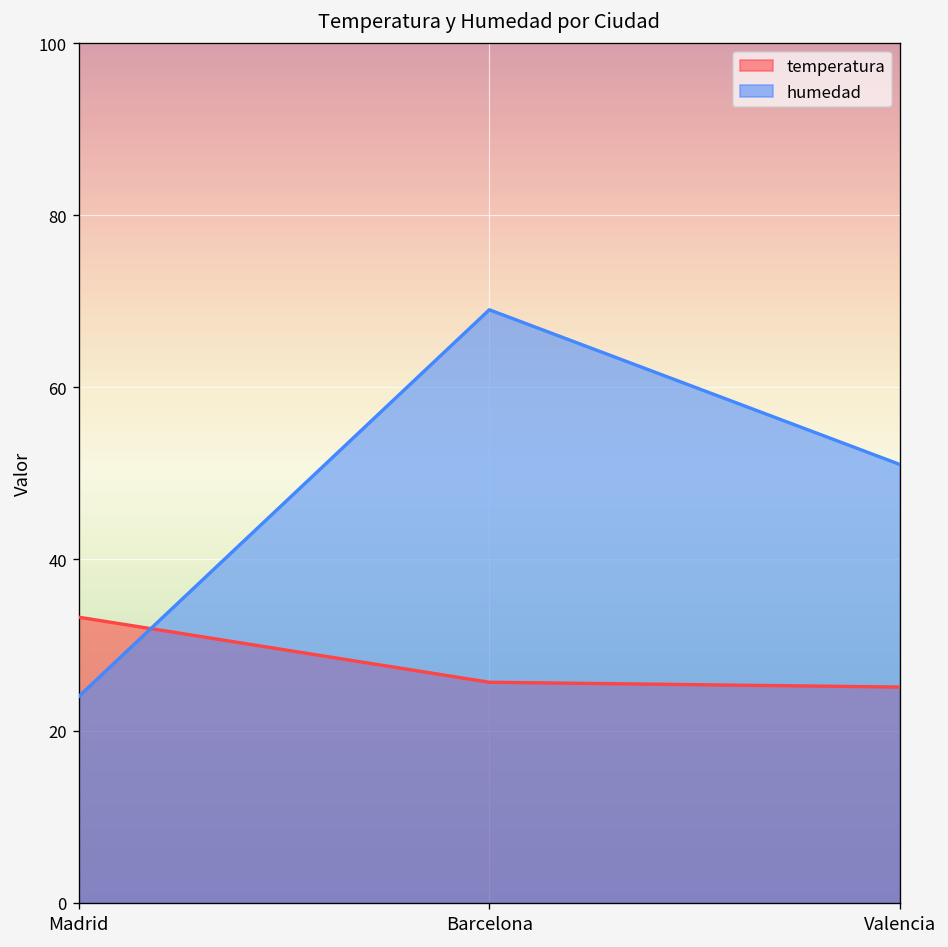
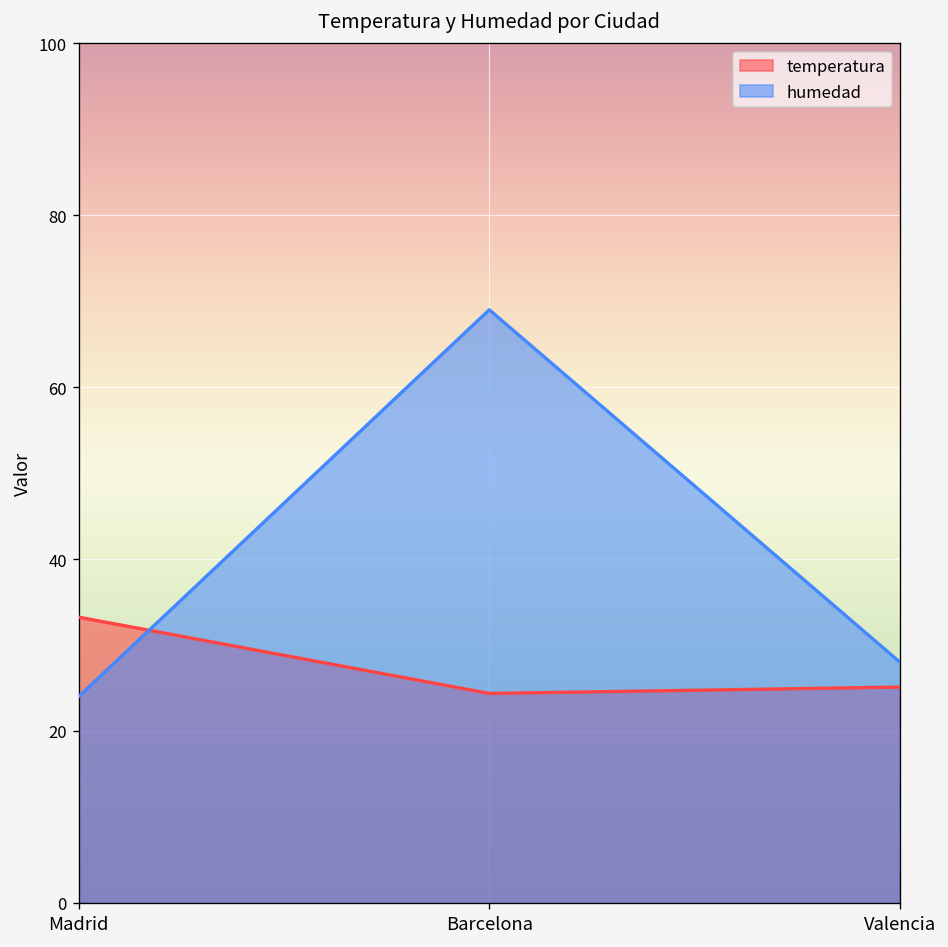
  {
    "temperatura": {
      "Madrid": 33,
-     "Barcelona": 26,
+     "Barcelona": 24,
      "Valencia": 25
    },
    "humedad": {
      "Madrid": 24,
      "Barcelona": 69,
-     "Valencia": 51
+     "Valencia": 28
    }
  }
